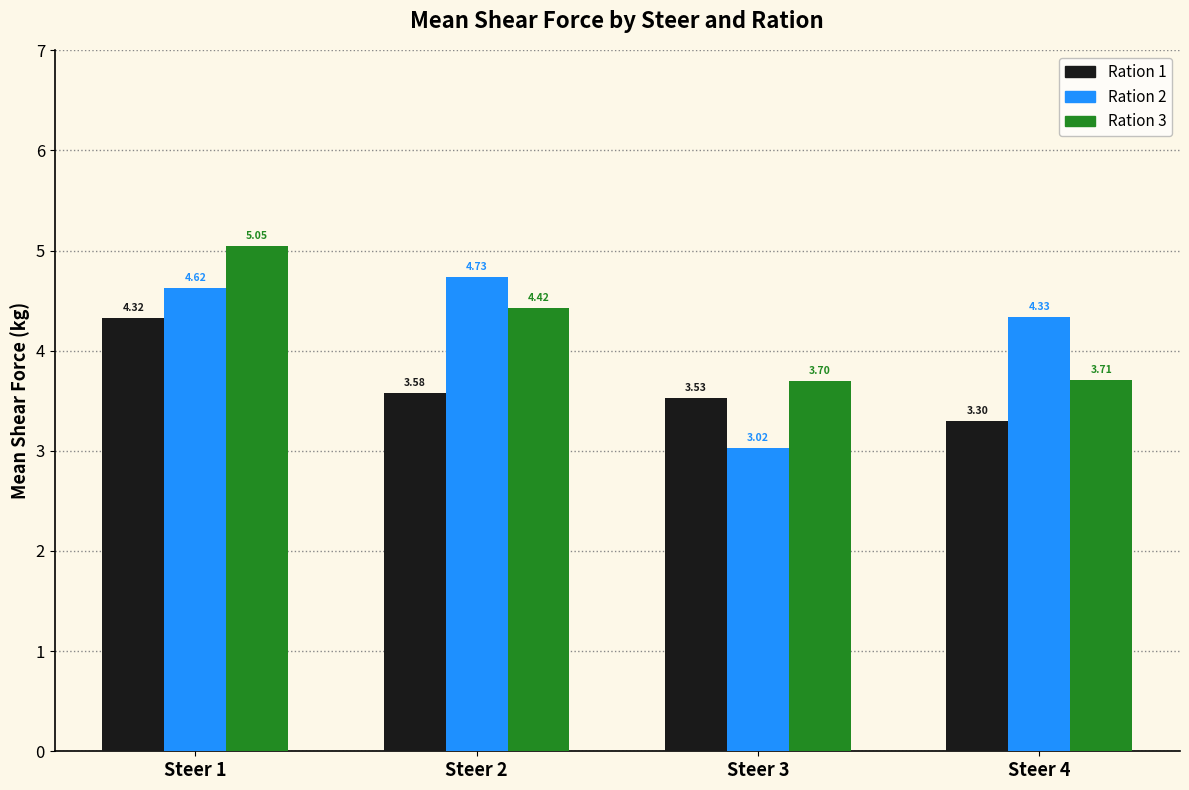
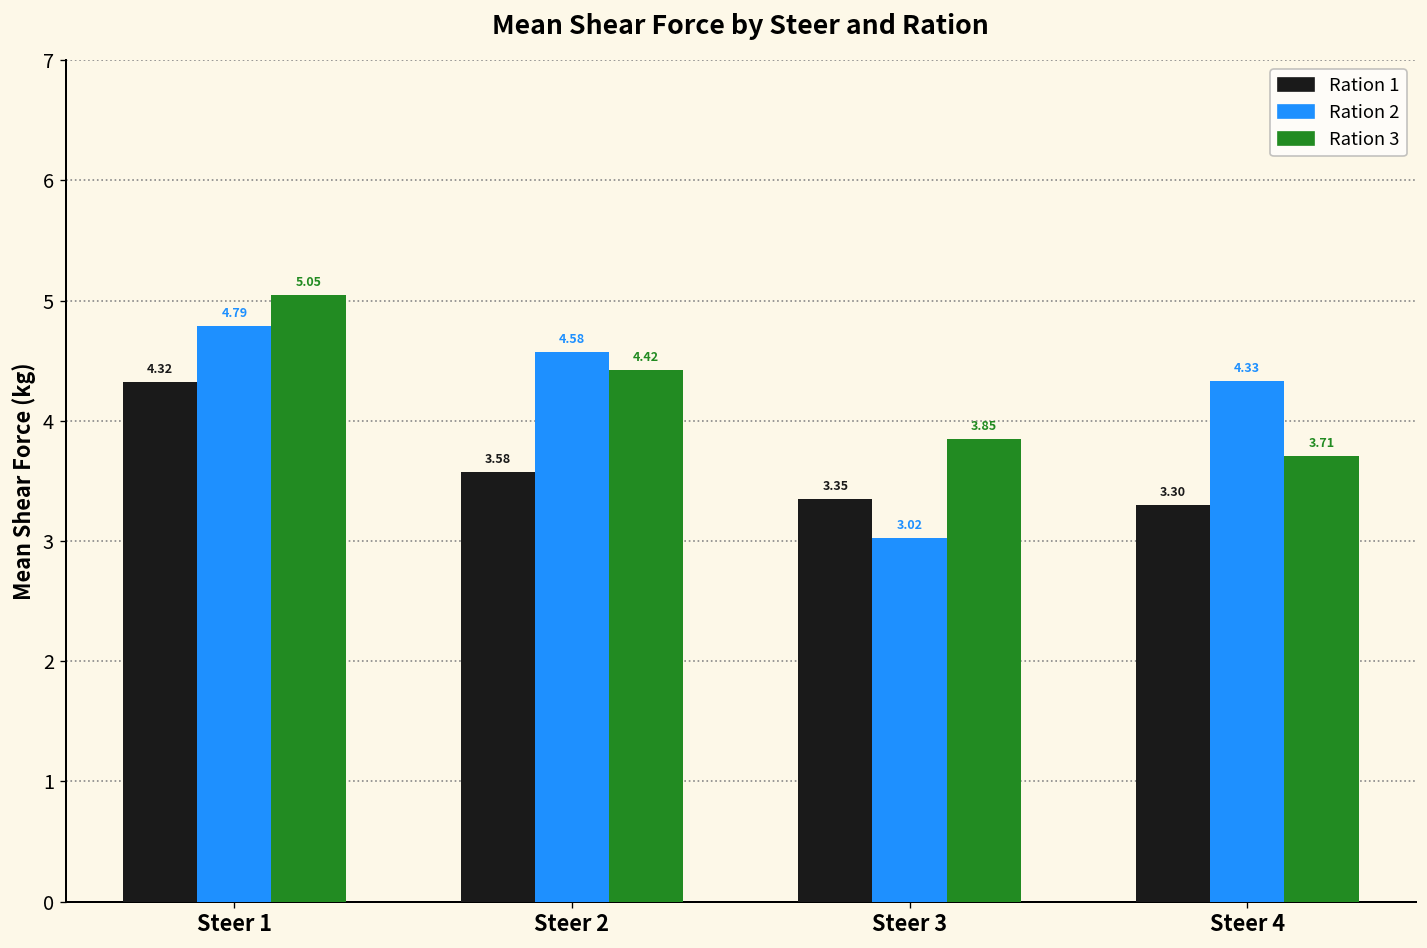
  {
    "Ration 1": {
      "Steer 1": 4.32,
      "Steer 2": 3.58,
-     "Steer 3": 3.53,
+     "Steer 3": 3.35,
      "Steer 4": 3.30
    },
    "Ration 2": {
-     "Steer 1": 4.62,
-     "Steer 2": 4.73,
+     "Steer 1": 4.79,
+     "Steer 2": 4.58,
      "Steer 3": 3.02,
      "Steer 4": 4.33
    },
    "Ration 3": {
      "Steer 1": 5.05,
      "Steer 2": 4.42,
-     "Steer 3": 3.70,
+     "Steer 3": 3.85,
      "Steer 4": 3.71
    }
  }
